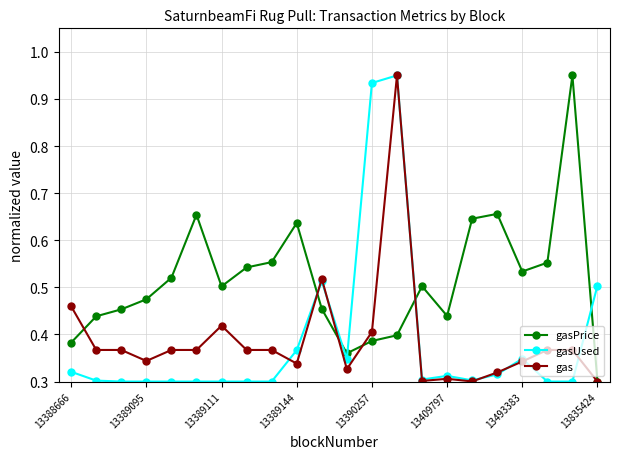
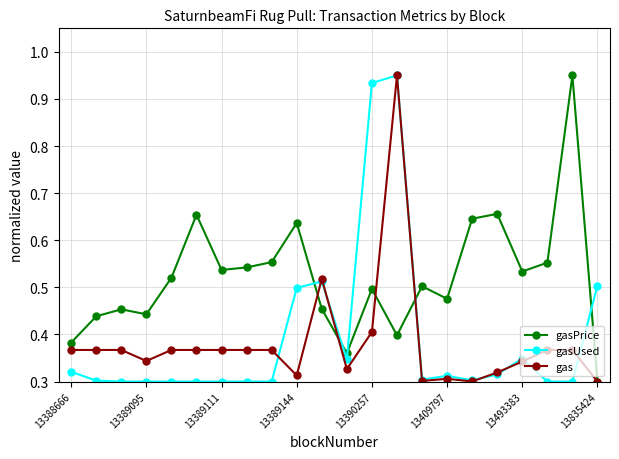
  {
    "gasPrice": {
      "13388666": 0.38,
-     "13389095": 0.47,
-     "13389111": 0.50,
+     "13389095": 0.44,
+     "13389111": 0.54,
      "13389144": 0.64,
-     "13390257": 0.39,
-     "13409797": 0.44,
+     "13390257": 0.50,
+     "13409797": 0.48,
      "13493383": 0.53
    },
    "gasUsed": {
      "13388666": 0.32,
      "13389095": 0.30,
      "13389111": 0.30,
-     "13389144": 0.37,
+     "13389144": 0.50,
      "13390257": 0.93,
      "13409797": 0.31,
      "13835424": 0.50
    },
    "gas": {
-     "13388666": 0.46,
+     "13388666": 0.37,
      "13389095": 0.34,
-     "13389111": 0.42,
-     "13389144": 0.34,
+     "13389111": 0.37,
+     "13389144": 0.31,
      "13390257": 0.41,
      "13409797": 0.31
    }
  }
